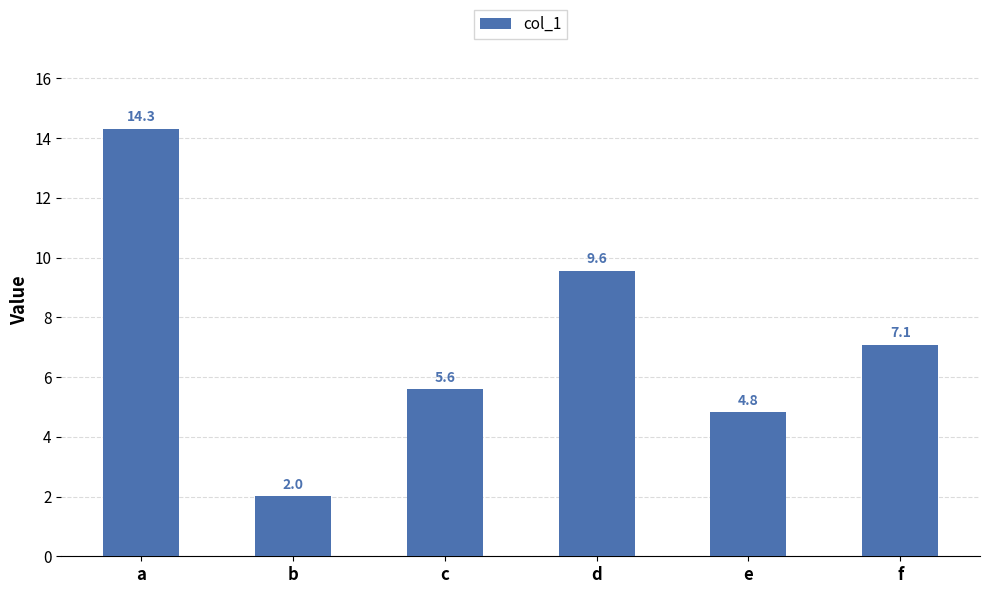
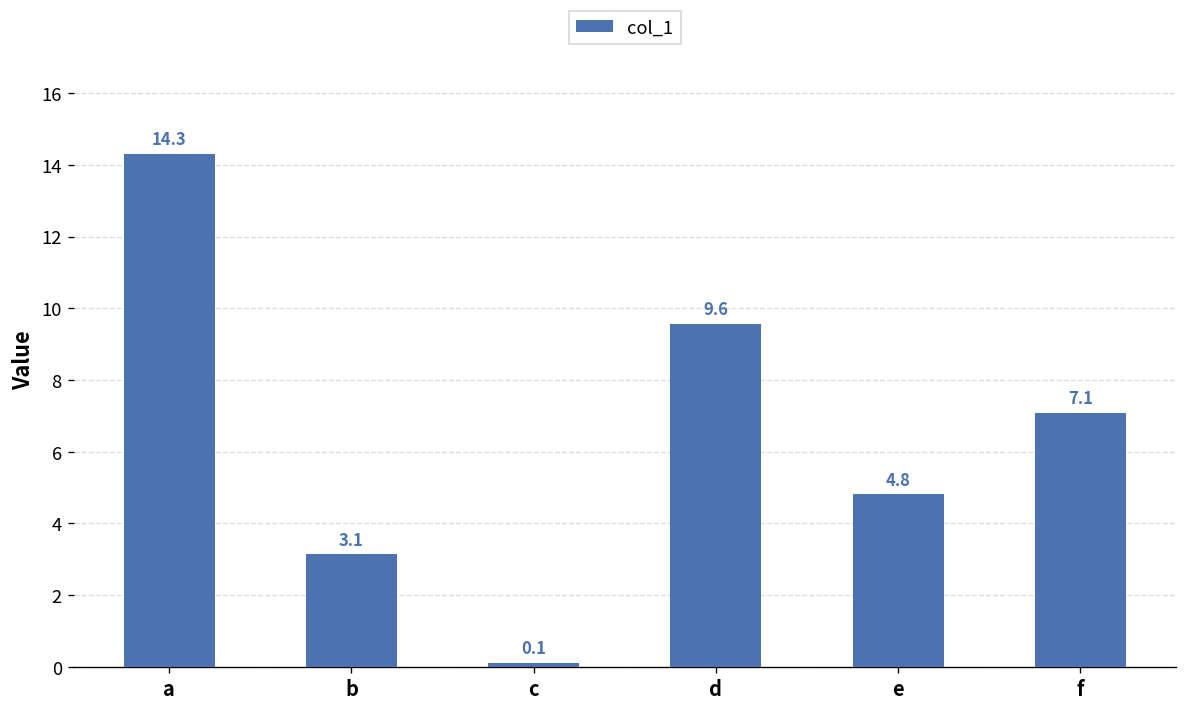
  {
    "a": 14.3,
-   "b": 2.0,
-   "c": 5.6,
+   "b": 3.1,
+   "c": 0.1,
    "d": 9.6,
    "e": 4.8,
    "f": 7.1
  }
